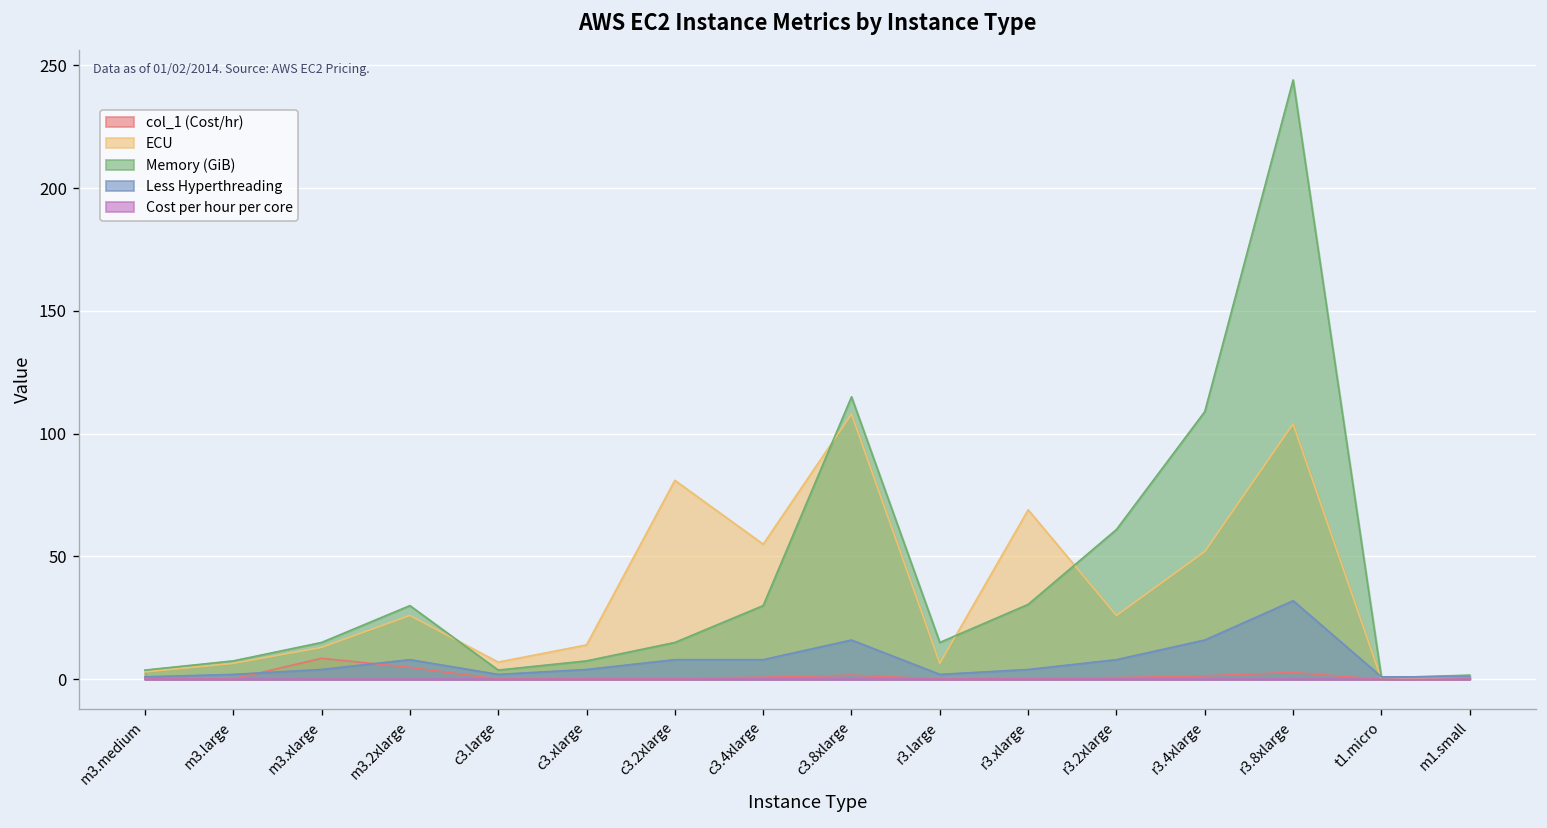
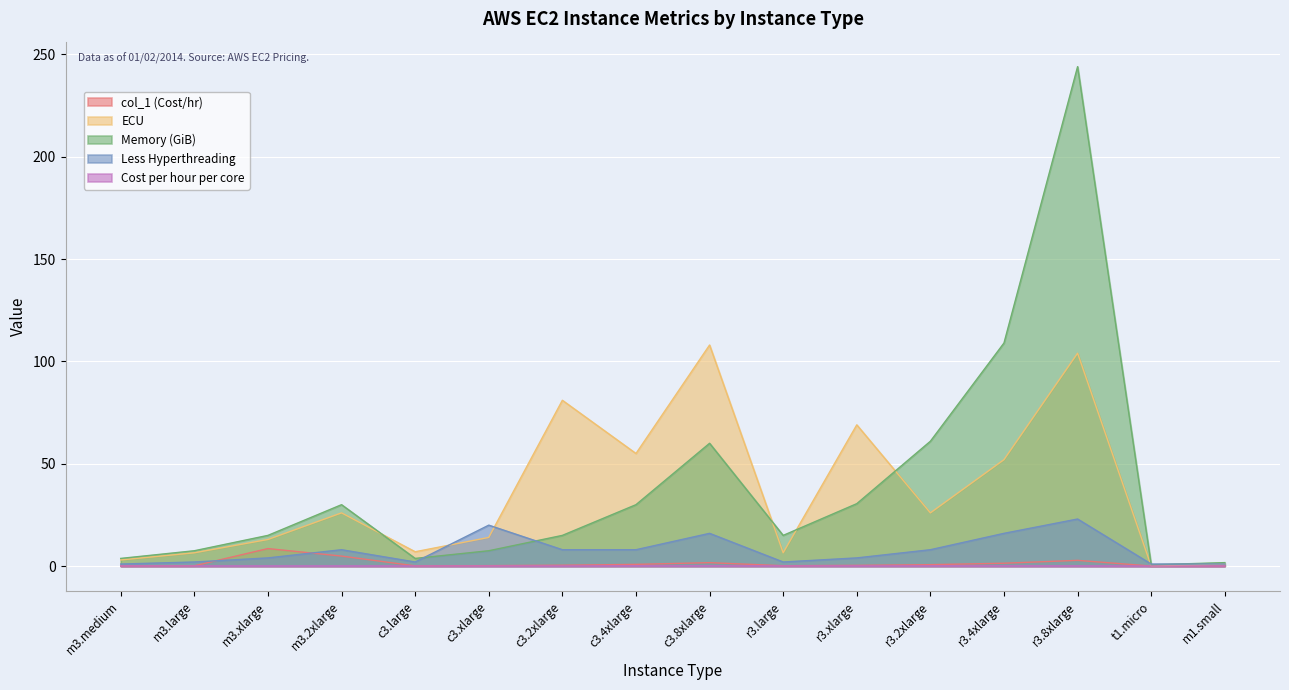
  {
    "col_1 (Cost/hr)": {
      "m3.xlarge": 9,
      "m3.2xlarge": 5,
      "c3.8xlarge": 2,
      "r3.4xlarge": 1,
      "r3.8xlarge": 3
    },
    "ECU": {
      "m3.xlarge": 13,
      "m3.2xlarge": 26,
      "c3.large": 7,
      "c3.xlarge": 14,
      "c3.2xlarge": 81,
      "c3.4xlarge": 55,
      "c3.8xlarge": 108,
      "r3.large": 7,
      "r3.xlarge": 69,
      "r3.2xlarge": 26,
      "r3.4xlarge": 52,
      "r3.8xlarge": 104
    },
    "Memory (GiB)": {
      "m3.xlarge": 15,
      "m3.2xlarge": 30,
      "c3.large": 4,
      "c3.xlarge": 8,
      "c3.2xlarge": 15,
      "c3.4xlarge": 30,
-     "c3.8xlarge": 115,
+     "c3.8xlarge": 60,
      "r3.large": 15,
      "r3.xlarge": 31,
      "r3.2xlarge": 61,
      "r3.4xlarge": 109,
      "r3.8xlarge": 244
    },
    "Less Hyperthreading": {
      "m3.large": 2,
      "m3.xlarge": 4,
      "m3.2xlarge": 8,
      "c3.large": 2,
-     "c3.xlarge": 4,
+     "c3.xlarge": 20,
      "c3.2xlarge": 8,
      "c3.4xlarge": 8,
      "c3.8xlarge": 16,
      "r3.large": 2,
      "r3.xlarge": 4,
      "r3.2xlarge": 8,
      "r3.4xlarge": 16,
-     "r3.8xlarge": 32
+     "r3.8xlarge": 23
    },
    "Cost per hour per core": {
      "m3.xlarge": 0,
      "m3.2xlarge": 0,
      "c3.8xlarge": 0,
      "r3.4xlarge": 0,
      "r3.8xlarge": 0
    }
  }
